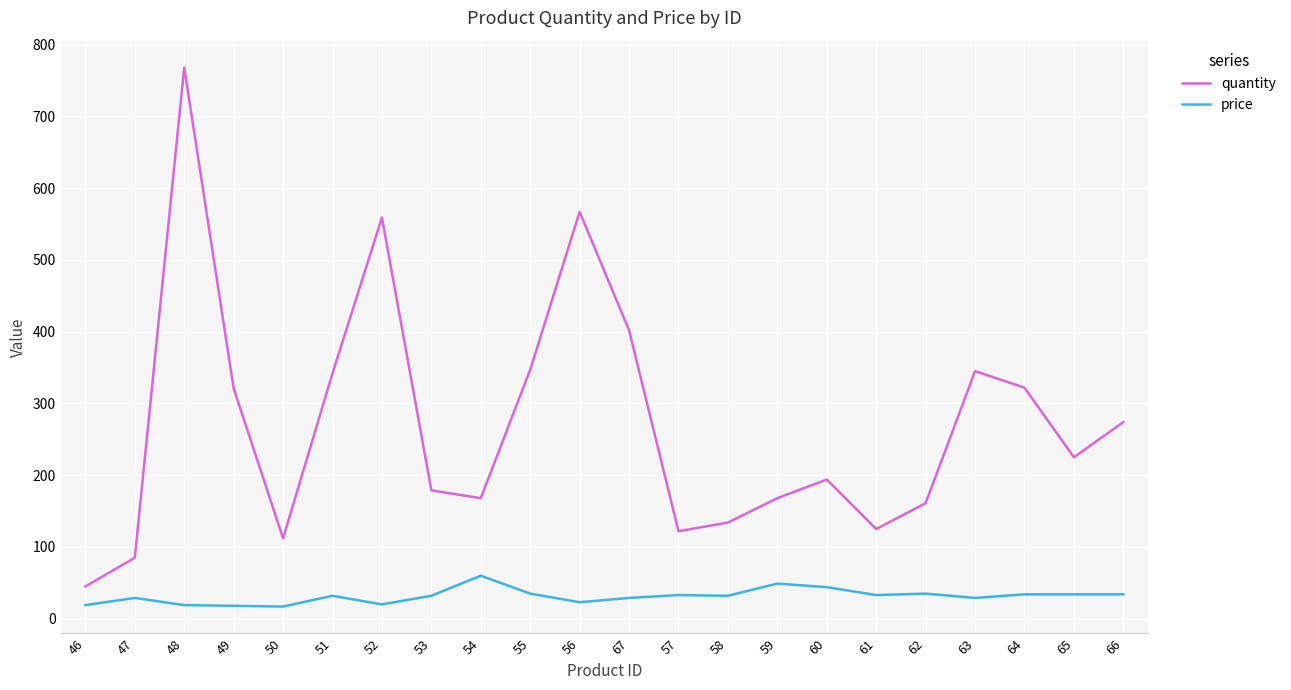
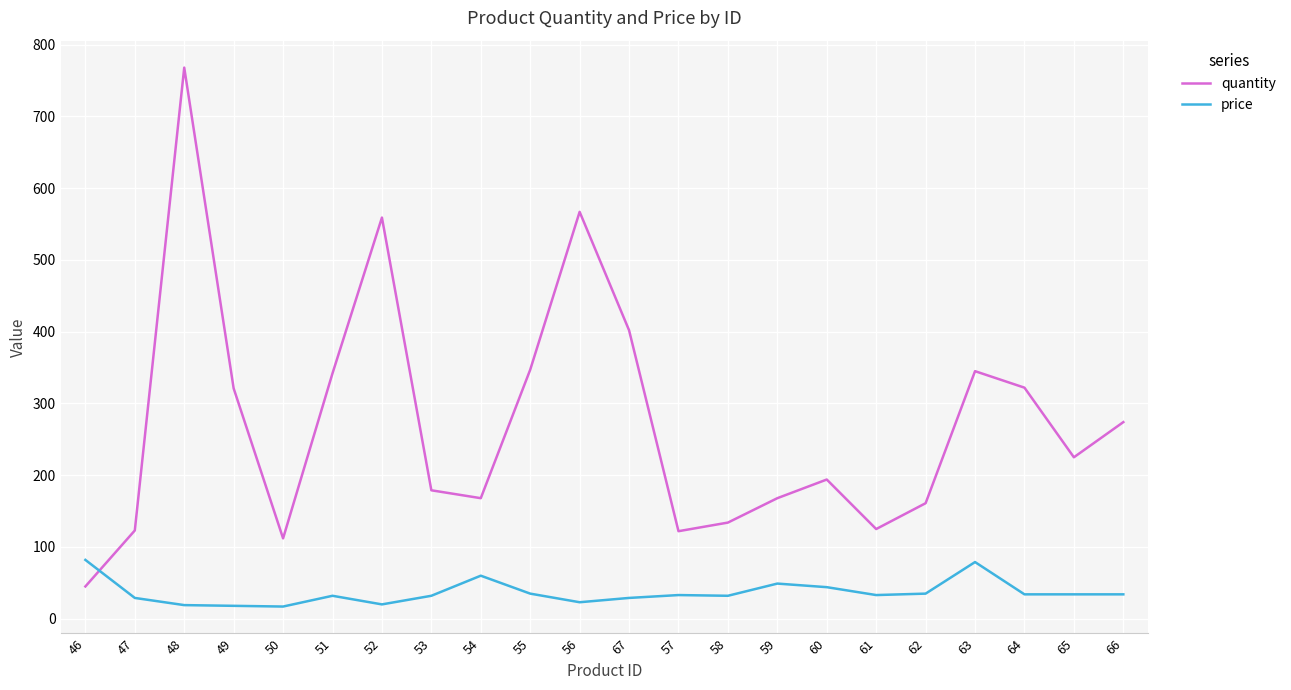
  {
    "quantity": {
      "46": 50,
-     "47": 90,
+     "47": 120,
      "48": 770,
      "49": 320,
      "50": 110,
      "51": 340,
      "52": 560,
      "53": 180,
      "54": 170,
      "55": 350,
      "56": 570,
      "67": 400,
      "57": 120,
      "58": 130,
      "59": 170,
      "60": 190,
      "61": 130,
      "62": 160,
      "63": 350,
      "64": 320,
      "65": 230,
      "66": 270
    },
    "price": {
-     "46": 20,
+     "46": 80,
      "47": 30,
      "48": 20,
      "49": 20,
      "50": 20,
      "51": 30,
      "52": 20,
      "53": 30,
      "54": 60,
      "55": 40,
      "56": 20,
      "67": 30,
      "57": 30,
      "58": 30,
      "59": 50,
      "60": 40,
      "61": 30,
      "62": 40,
-     "63": 30,
+     "63": 80,
      "64": 30,
      "65": 30,
      "66": 30
    }
  }
